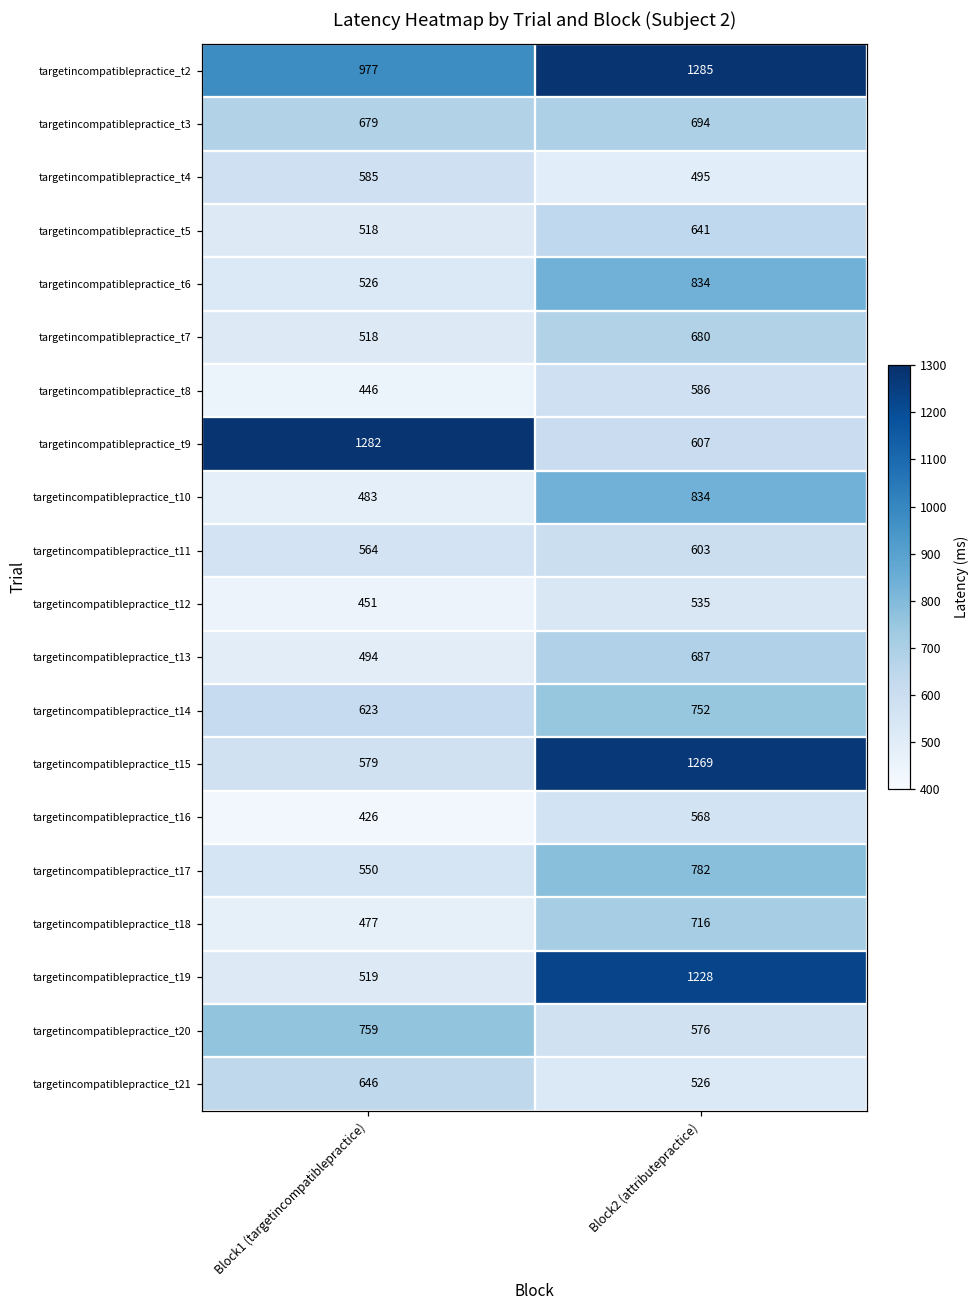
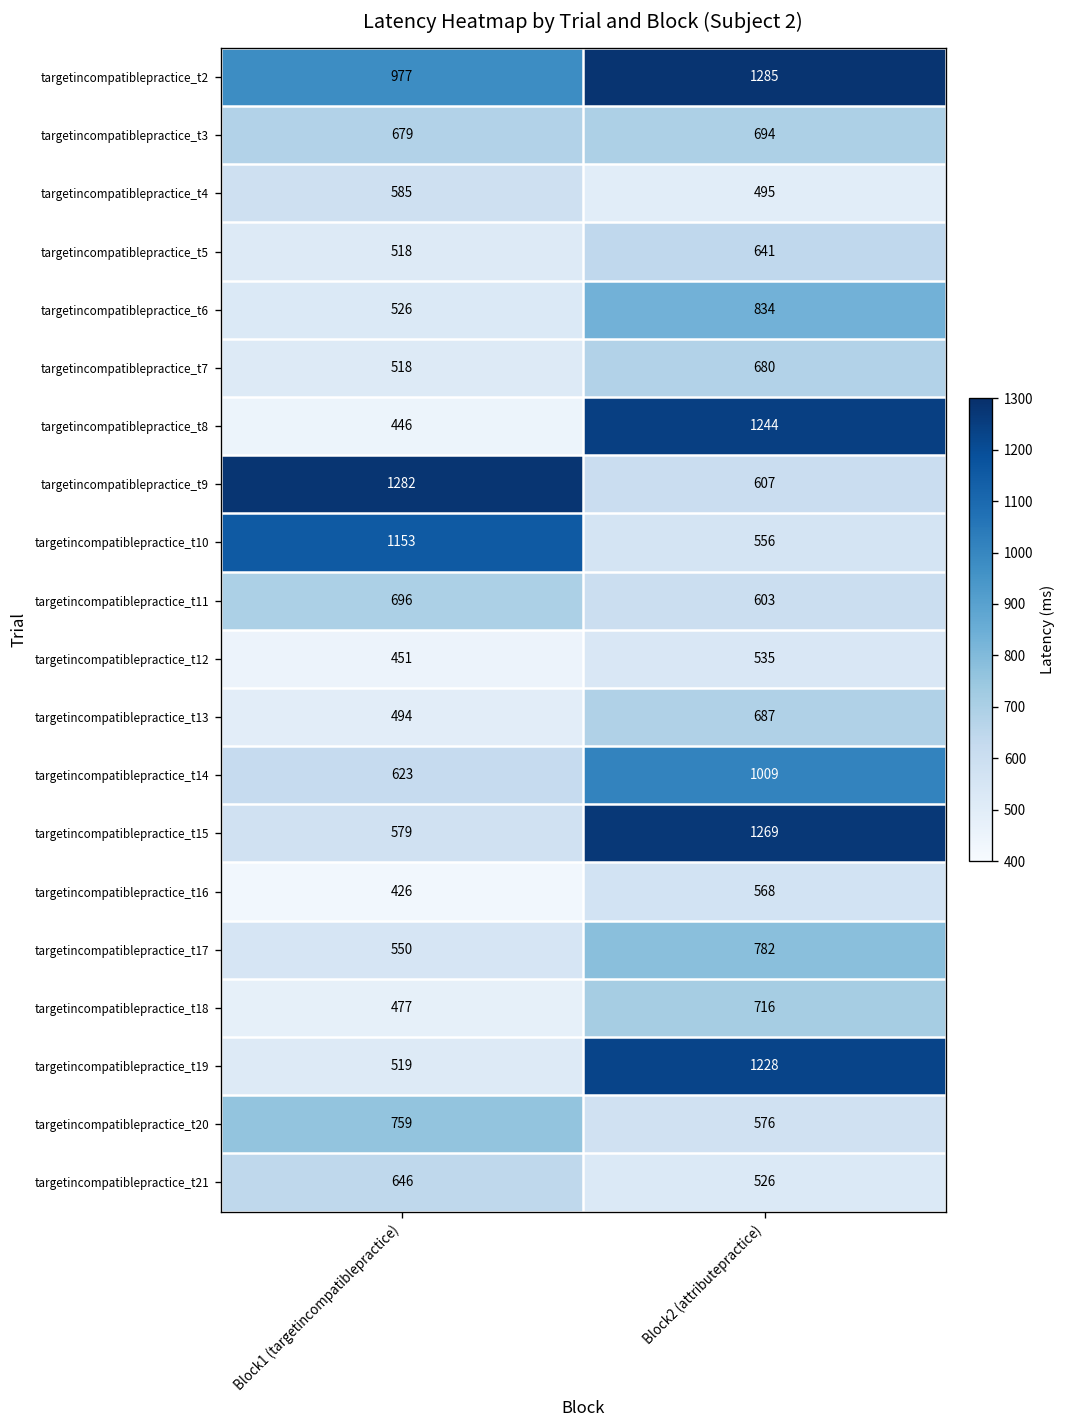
  {
    "targetincompatiblepractice_t2": {
      "Block1 (targetincompatiblepractice)": 977,
      "Block2 (attributepractice)": 1285
    },
    "targetincompatiblepractice_t3": {
      "Block1 (targetincompatiblepractice)": 679,
      "Block2 (attributepractice)": 694
    },
    "targetincompatiblepractice_t4": {
      "Block1 (targetincompatiblepractice)": 585,
      "Block2 (attributepractice)": 495
    },
    "targetincompatiblepractice_t5": {
      "Block1 (targetincompatiblepractice)": 518,
      "Block2 (attributepractice)": 641
    },
    "targetincompatiblepractice_t6": {
      "Block1 (targetincompatiblepractice)": 526,
      "Block2 (attributepractice)": 834
    },
    "targetincompatiblepractice_t7": {
      "Block1 (targetincompatiblepractice)": 518,
      "Block2 (attributepractice)": 680
    },
    "targetincompatiblepractice_t8": {
      "Block1 (targetincompatiblepractice)": 446,
-     "Block2 (attributepractice)": 586
+     "Block2 (attributepractice)": 1244
    },
    "targetincompatiblepractice_t9": {
      "Block1 (targetincompatiblepractice)": 1282,
      "Block2 (attributepractice)": 607
    },
    "targetincompatiblepractice_t10": {
-     "Block1 (targetincompatiblepractice)": 483,
-     "Block2 (attributepractice)": 834
+     "Block1 (targetincompatiblepractice)": 1153,
+     "Block2 (attributepractice)": 556
    },
    "targetincompatiblepractice_t11": {
-     "Block1 (targetincompatiblepractice)": 564,
+     "Block1 (targetincompatiblepractice)": 696,
      "Block2 (attributepractice)": 603
    },
    "targetincompatiblepractice_t12": {
      "Block1 (targetincompatiblepractice)": 451,
      "Block2 (attributepractice)": 535
    },
    "targetincompatiblepractice_t13": {
      "Block1 (targetincompatiblepractice)": 494,
      "Block2 (attributepractice)": 687
    },
    "targetincompatiblepractice_t14": {
      "Block1 (targetincompatiblepractice)": 623,
-     "Block2 (attributepractice)": 752
+     "Block2 (attributepractice)": 1009
    },
    "targetincompatiblepractice_t15": {
      "Block1 (targetincompatiblepractice)": 579,
      "Block2 (attributepractice)": 1269
    },
    "targetincompatiblepractice_t16": {
      "Block1 (targetincompatiblepractice)": 426,
      "Block2 (attributepractice)": 568
    },
    "targetincompatiblepractice_t17": {
      "Block1 (targetincompatiblepractice)": 550,
      "Block2 (attributepractice)": 782
    },
    "targetincompatiblepractice_t18": {
      "Block1 (targetincompatiblepractice)": 477,
      "Block2 (attributepractice)": 716
    },
    "targetincompatiblepractice_t19": {
      "Block1 (targetincompatiblepractice)": 519,
      "Block2 (attributepractice)": 1228
    },
    "targetincompatiblepractice_t20": {
      "Block1 (targetincompatiblepractice)": 759,
      "Block2 (attributepractice)": 576
    },
    "targetincompatiblepractice_t21": {
      "Block1 (targetincompatiblepractice)": 646,
      "Block2 (attributepractice)": 526
    }
  }
